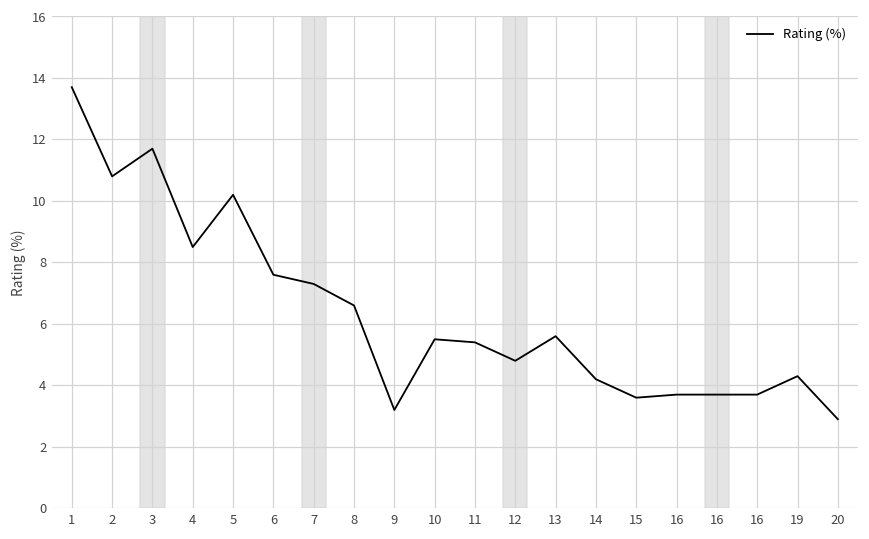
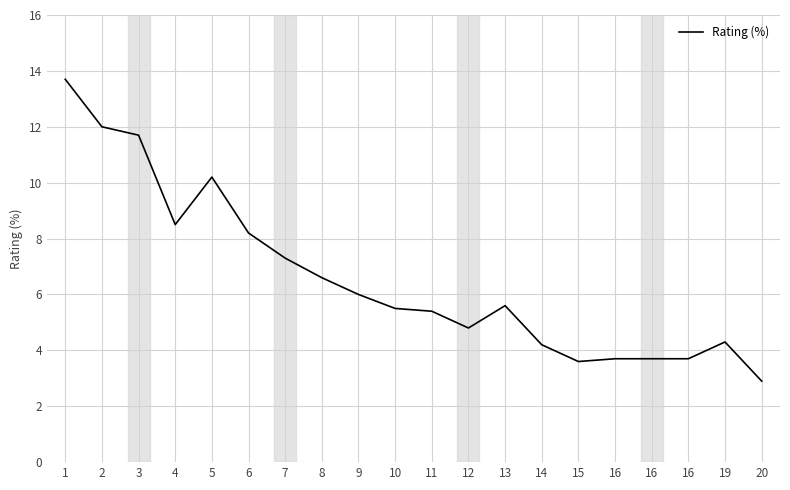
  {
    "1": 13.7,
-   "2": 10.8,
+   "2": 12.0,
    "3": 11.7,
    "4": 8.5,
    "5": 10.2,
-   "6": 7.6,
+   "6": 8.2,
    "7": 7.3,
    "8": 6.6,
-   "9": 3.2,
+   "9": 6.0,
    "10": 5.5,
    "11": 5.4,
    "12": 4.8,
    "13": 5.6,
    "14": 4.2,
    "15": 3.6,
    "19": 4.3,
    "20": 2.9
  }
